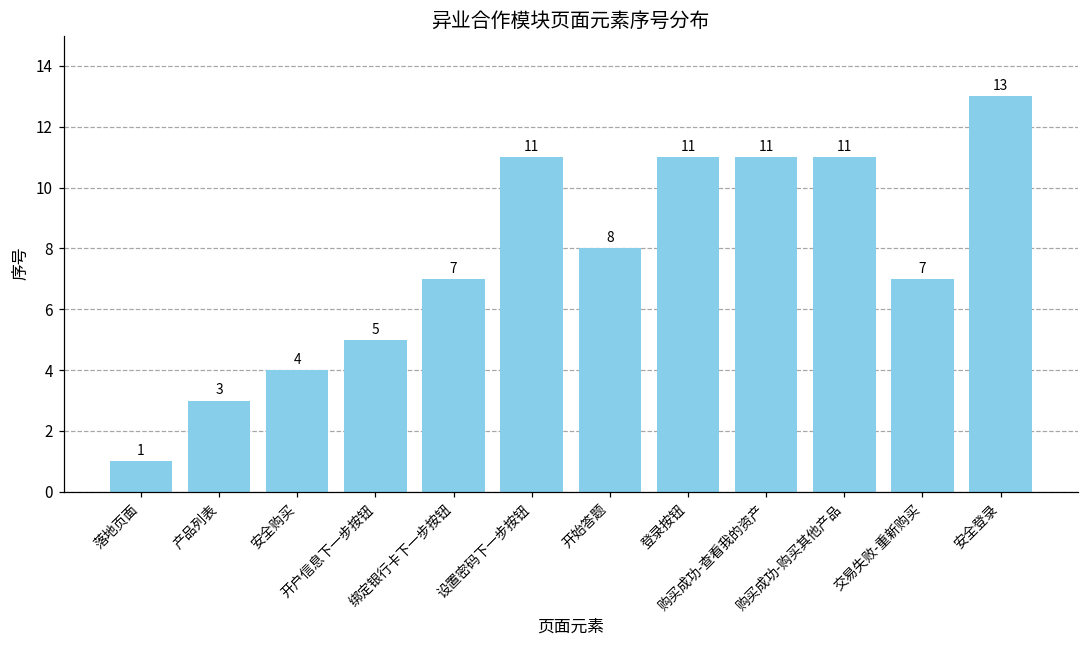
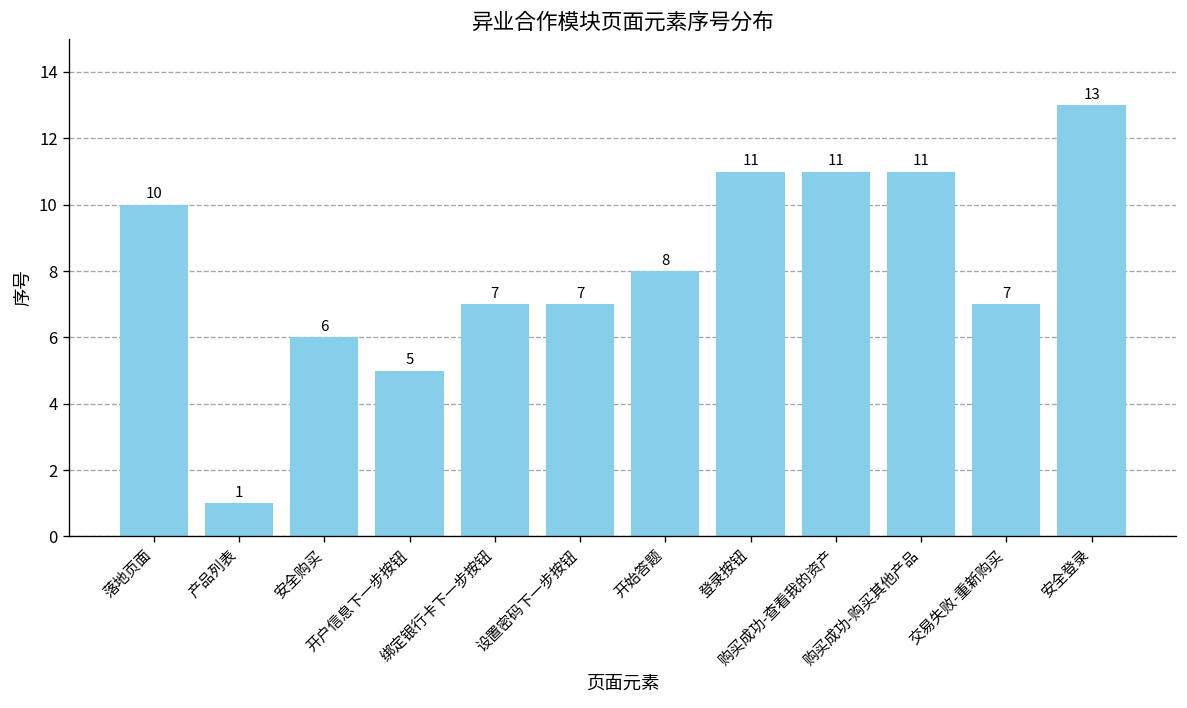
  {
-   "落地页面": 1,
-   "产品列表": 3,
-   "安全购买": 4,
+   "落地页面": 10,
+   "产品列表": 1,
+   "安全购买": 6,
    "开户信息下一步按钮": 5,
    "绑定银行卡下一步按钮": 7,
-   "设置密码下一步按钮": 11,
+   "设置密码下一步按钮": 7,
    "开始答题": 8,
    "登录按钮": 11,
    "购买成功-查看我的资产": 11,
    "购买成功-购买其他产品": 11,
    "交易失败-重新购买": 7,
    "安全登录": 13
  }
